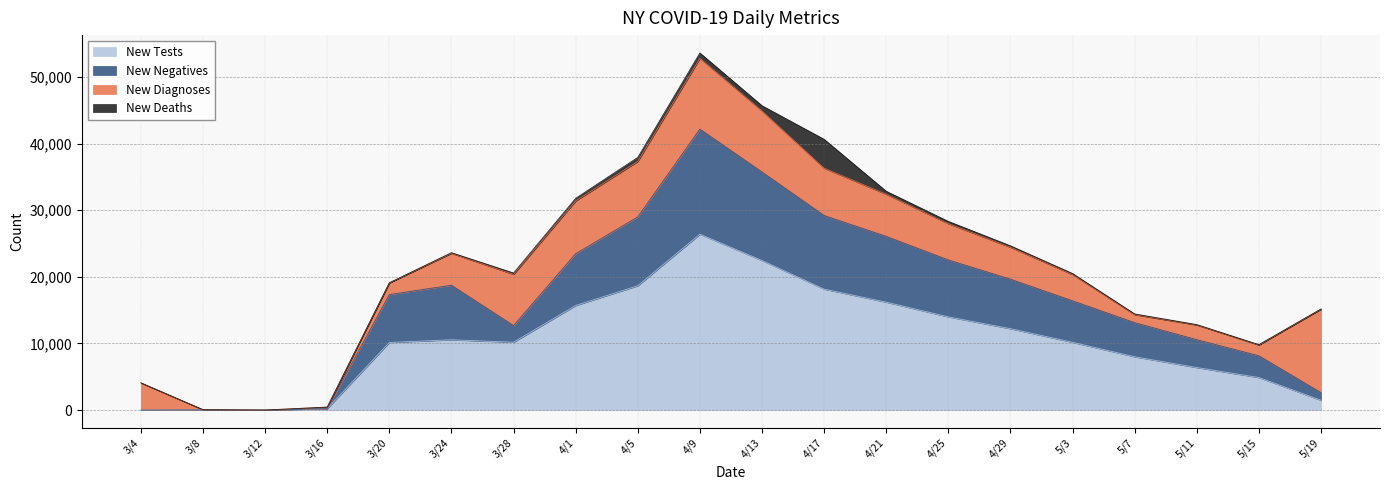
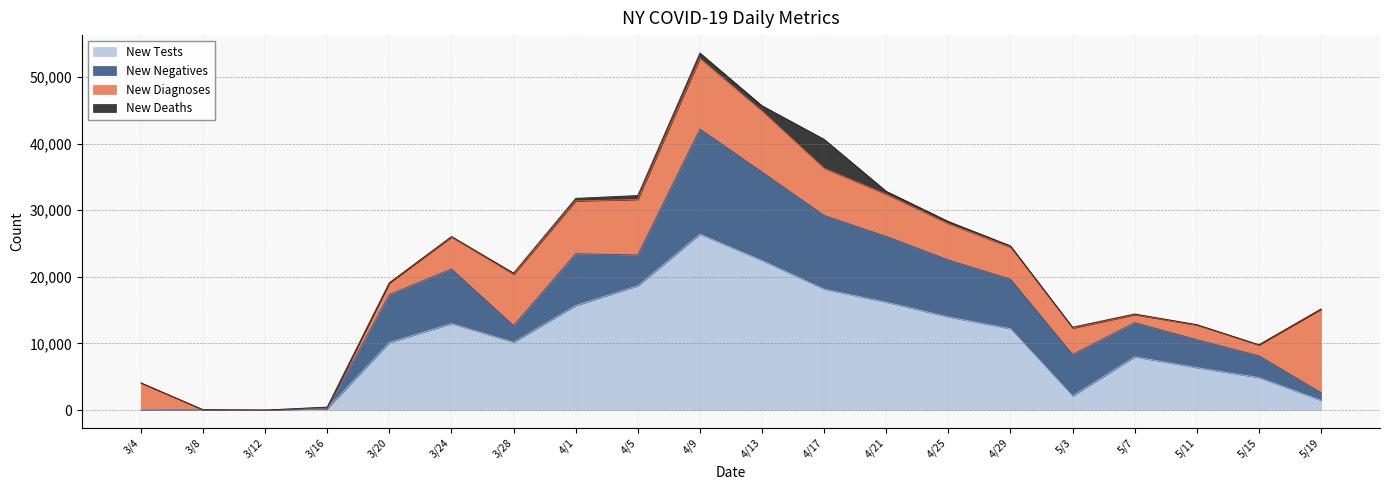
  {
    "New Tests": {
      "3/20": "10,000",
-     "3/24": "11,000",
+     "3/24": "13,000",
      "3/28": "10,000",
      "4/1": "16,000",
      "4/5": "19,000",
      "4/9": "26,000",
      "4/13": "22,000",
      "4/17": "18,000",
      "4/21": "16,000",
      "4/25": "14,000",
      "4/29": "12,000",
-     "5/3": "10,000",
+     "5/3": "2,000",
      "5/7": "8,000",
      "5/11": "6,000",
      "5/15": "5,000",
      "5/19": "1,000"
    },
    "New Negatives": {
      "3/20": "7,000",
      "3/24": "8,000",
      "3/28": "2,000",
      "4/1": "8,000",
-     "4/5": "10,000",
+     "4/5": "5,000",
      "4/9": "16,000",
      "4/13": "13,000",
      "4/17": "11,000",
      "4/21": "10,000",
      "4/25": "9,000",
      "4/29": "7,000",
      "5/3": "6,000",
      "5/7": "5,000",
      "5/11": "4,000",
      "5/15": "3,000",
      "5/19": "1,000"
    },
    "New Diagnoses": {
      "4/1": "8,000",
      "4/5": "8,000",
      "4/9": "11,000",
      "4/13": "9,000",
      "4/17": "7,000",
      "4/21": "6,000"
    },
    "New Deaths": {
      "4/1": "0",
      "4/5": "1,000",
      "4/9": "1,000",
      "4/13": "1,000",
      "4/17": "4,000",
      "4/21": "0"
    }
  }
